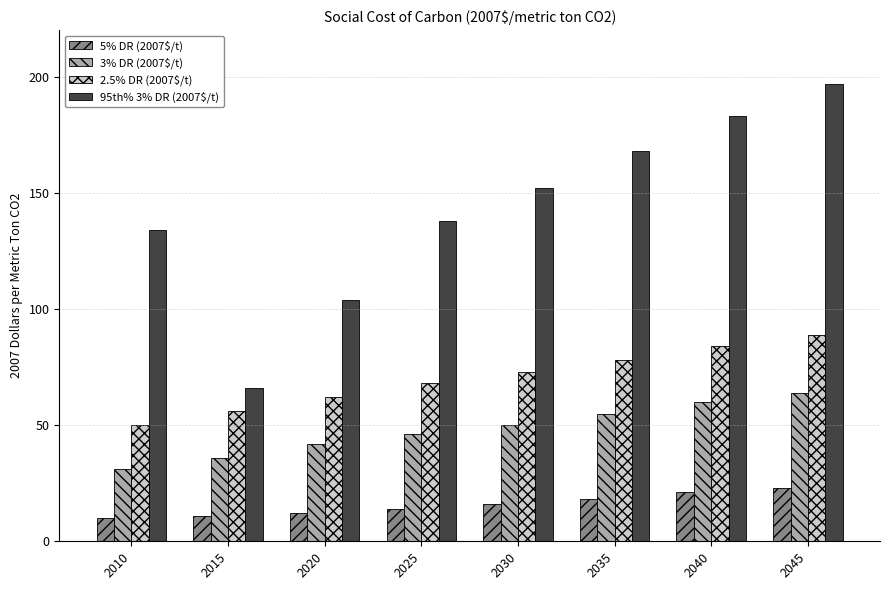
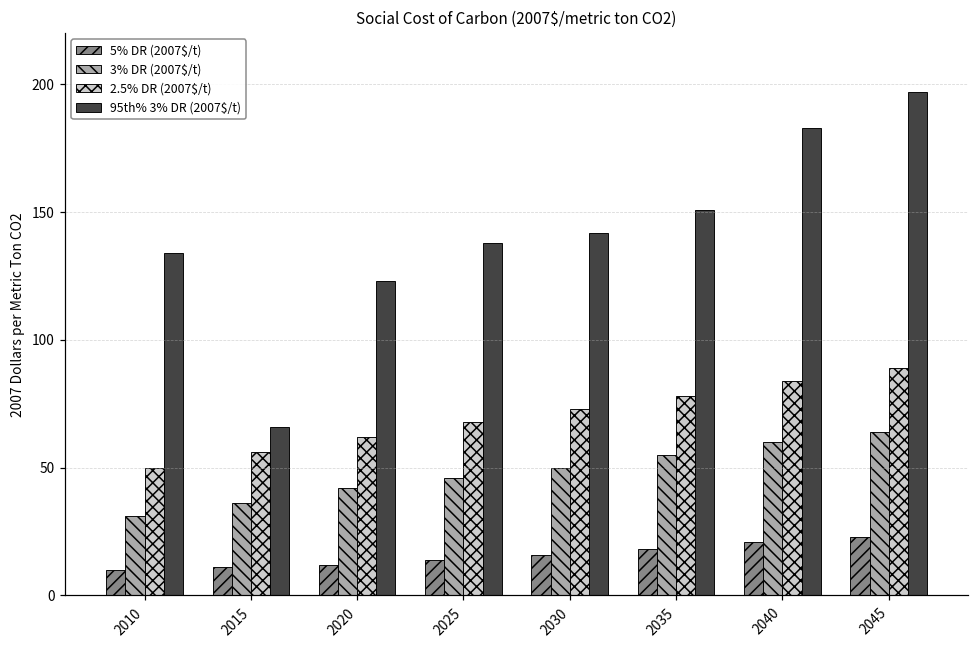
  {
    "95th% 3% DR (2007$/t)": {
      "2010": 134,
      "2015": 66,
-     "2020": 104,
+     "2020": 123,
      "2025": 138,
-     "2030": 152,
-     "2035": 168,
+     "2030": 142,
+     "2035": 151,
      "2040": 183,
      "2045": 197
    }
  }
